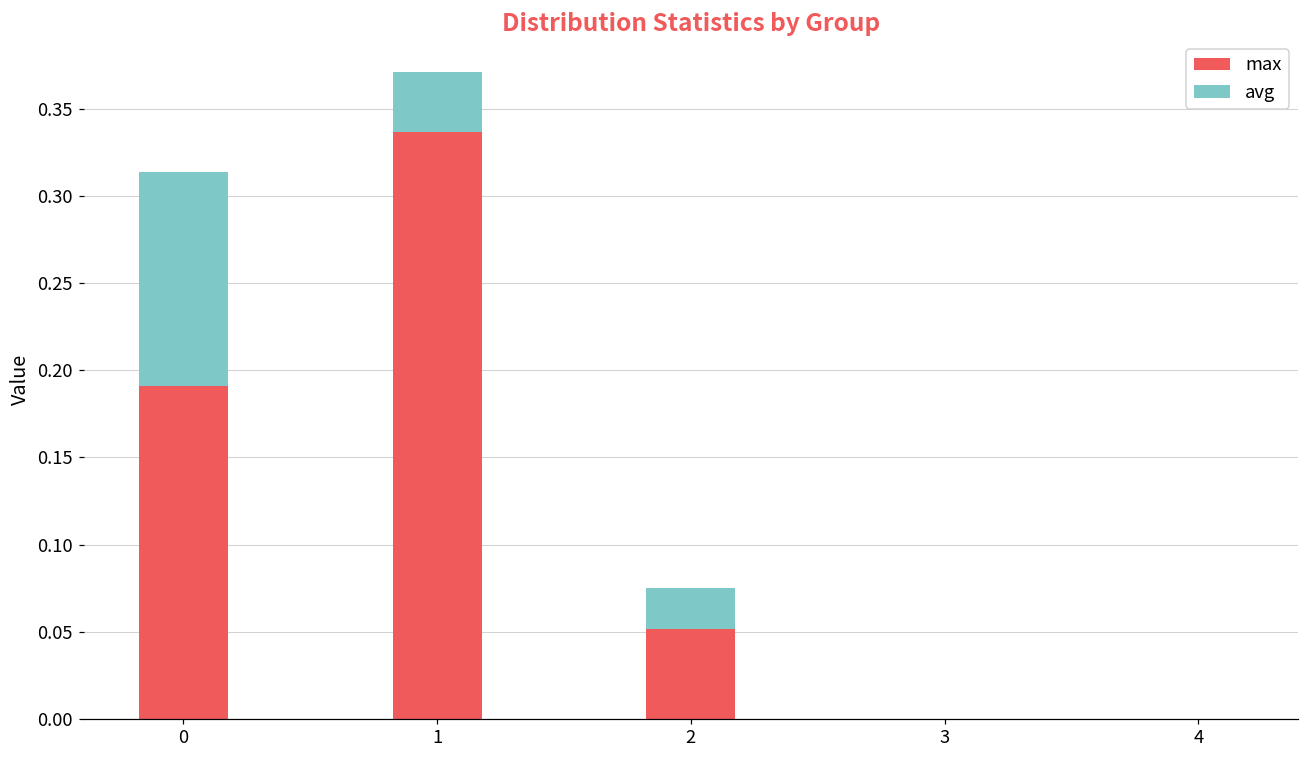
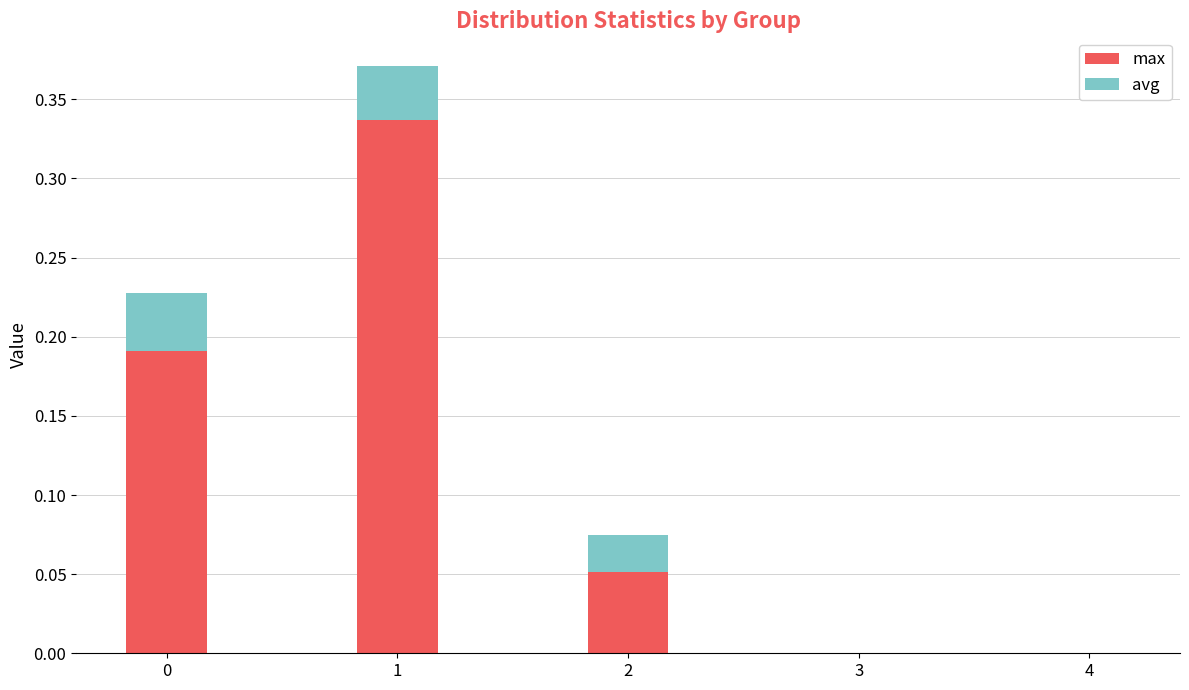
  {
    "max": {
      "0": 0.191,
      "1": 0.337,
      "2": 0.051,
      "3": 0.000,
      "4": 0.000
    },
    "avg": {
-     "0": 0.123,
+     "0": 0.037,
      "1": 0.034,
      "2": 0.023,
      "3": 0.000,
      "4": 0.000
    }
  }
